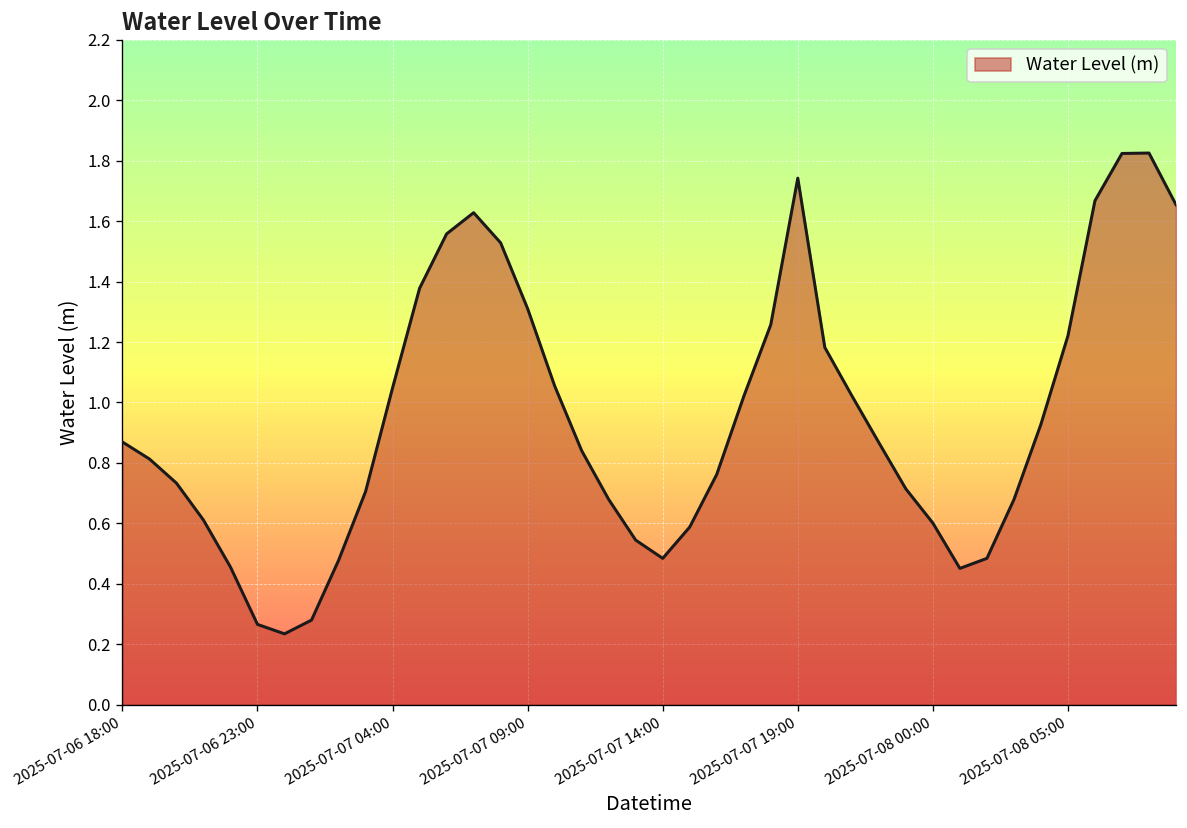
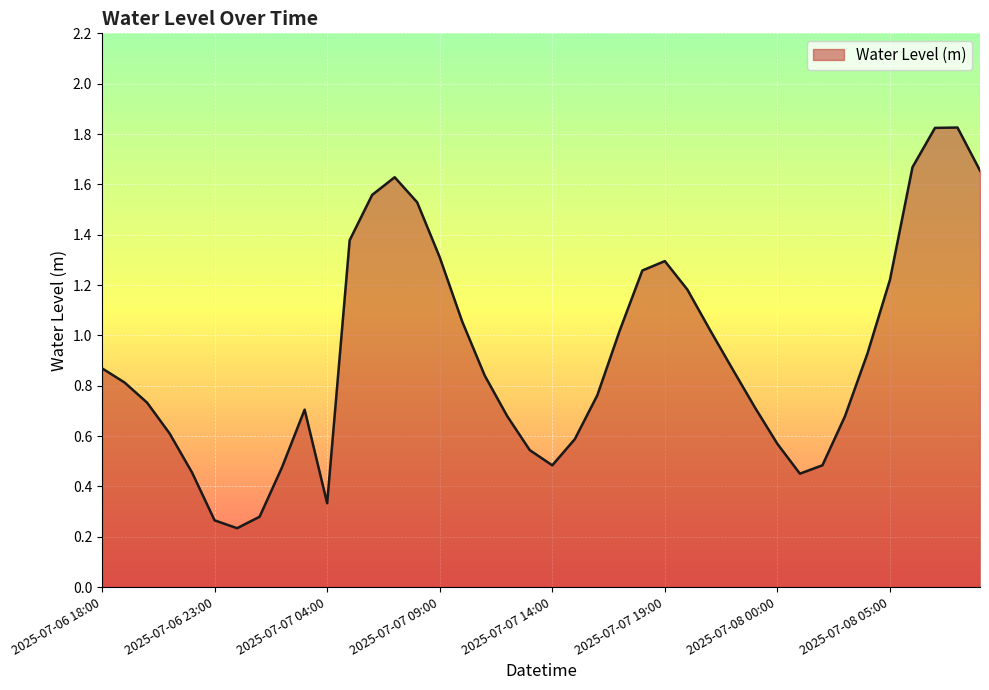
  {
    "2025-07-06 18:00": 0.87,
    "2025-07-06 23:00": 0.27,
-   "2025-07-07 04:00": 1.05,
+   "2025-07-07 04:00": 0.33,
    "2025-07-07 09:00": 1.31,
    "2025-07-07 14:00": 0.48,
-   "2025-07-07 19:00": 1.74,
-   "2025-07-08 00:00": 0.60,
+   "2025-07-07 19:00": 1.30,
+   "2025-07-08 00:00": 0.57,
    "2025-07-08 05:00": 1.22
  }
